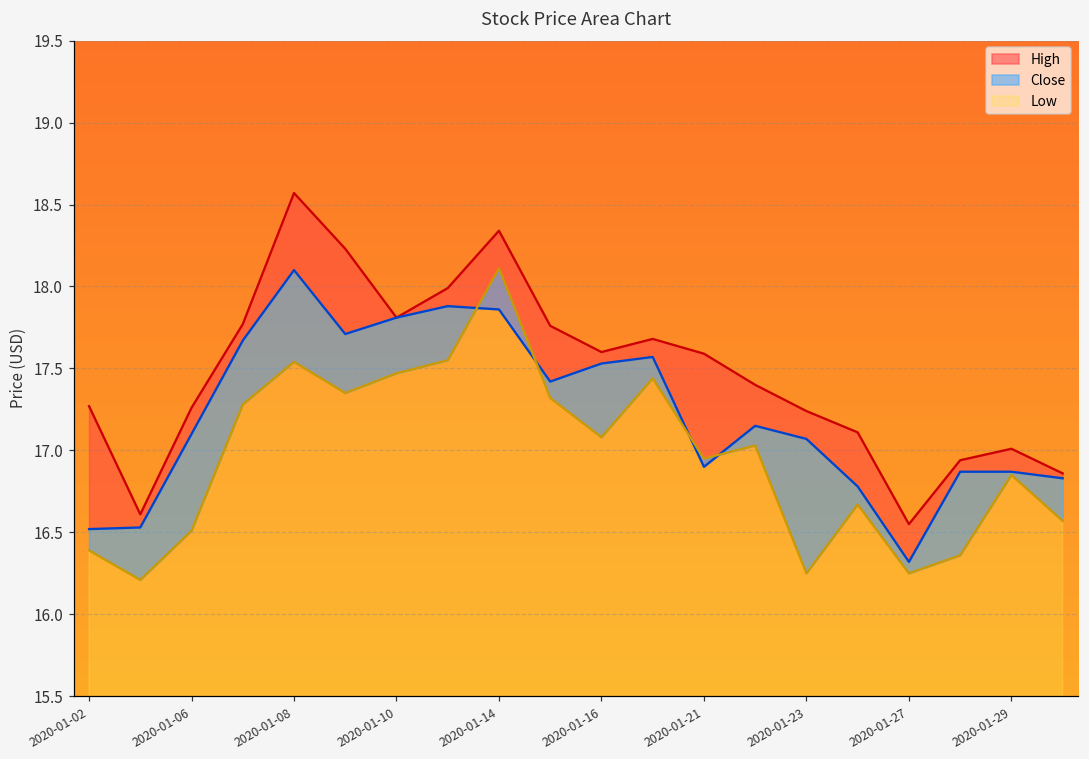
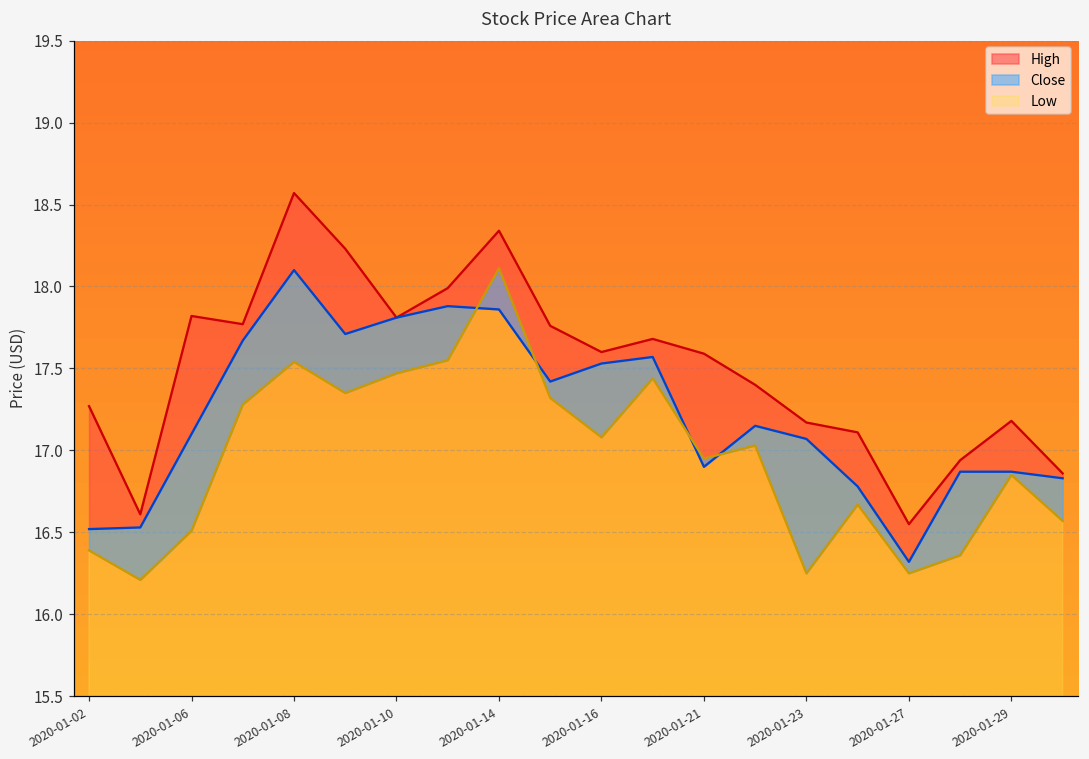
  {
    "High": {
      "2020-01-02": 17.27,
-     "2020-01-06": 17.26,
+     "2020-01-06": 17.82,
      "2020-01-08": 18.57,
      "2020-01-14": 18.34,
      "2020-01-16": 17.60,
      "2020-01-21": 17.59,
-     "2020-01-23": 17.24,
+     "2020-01-23": 17.17,
      "2020-01-27": 16.55,
-     "2020-01-29": 17.01
+     "2020-01-29": 17.18
    },
    "Low": {
      "2020-01-02": 16.39,
      "2020-01-06": 16.51,
      "2020-01-08": 17.54,
      "2020-01-10": 17.47,
      "2020-01-16": 17.08,
      "2020-01-23": 16.25,
      "2020-01-27": 16.25,
      "2020-01-29": 16.85
    }
  }
